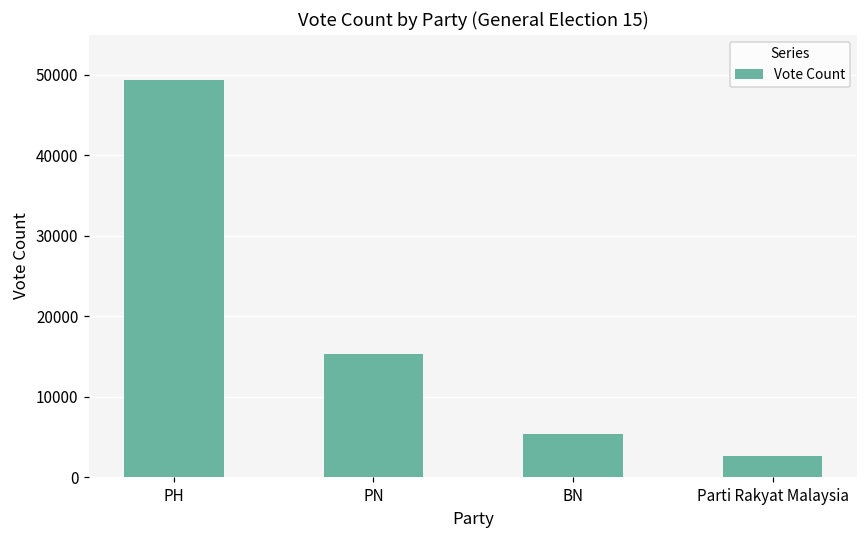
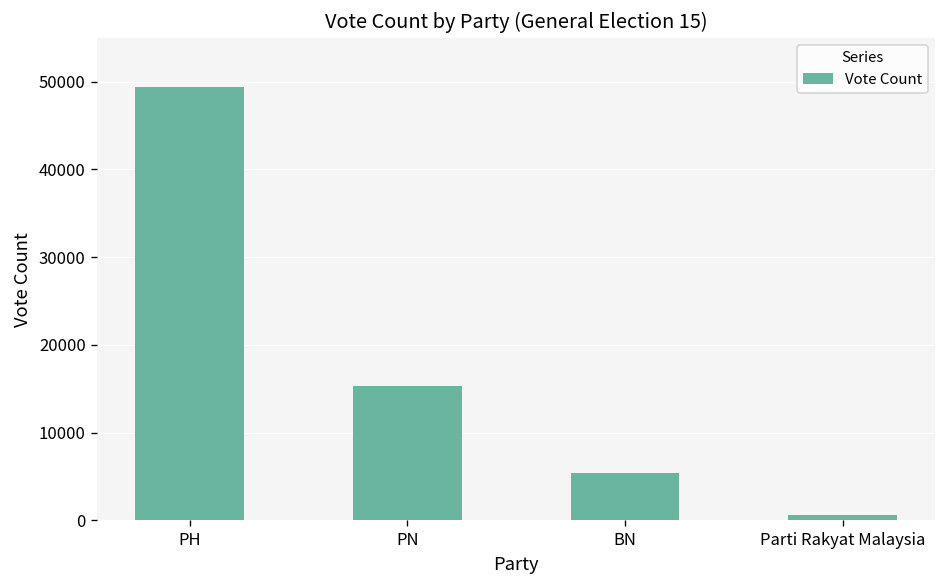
  {
    "PH": 49000,
    "PN": 15000,
    "BN": 5000,
-   "Parti Rakyat Malaysia": 3000
+   "Parti Rakyat Malaysia": 1000
  }
